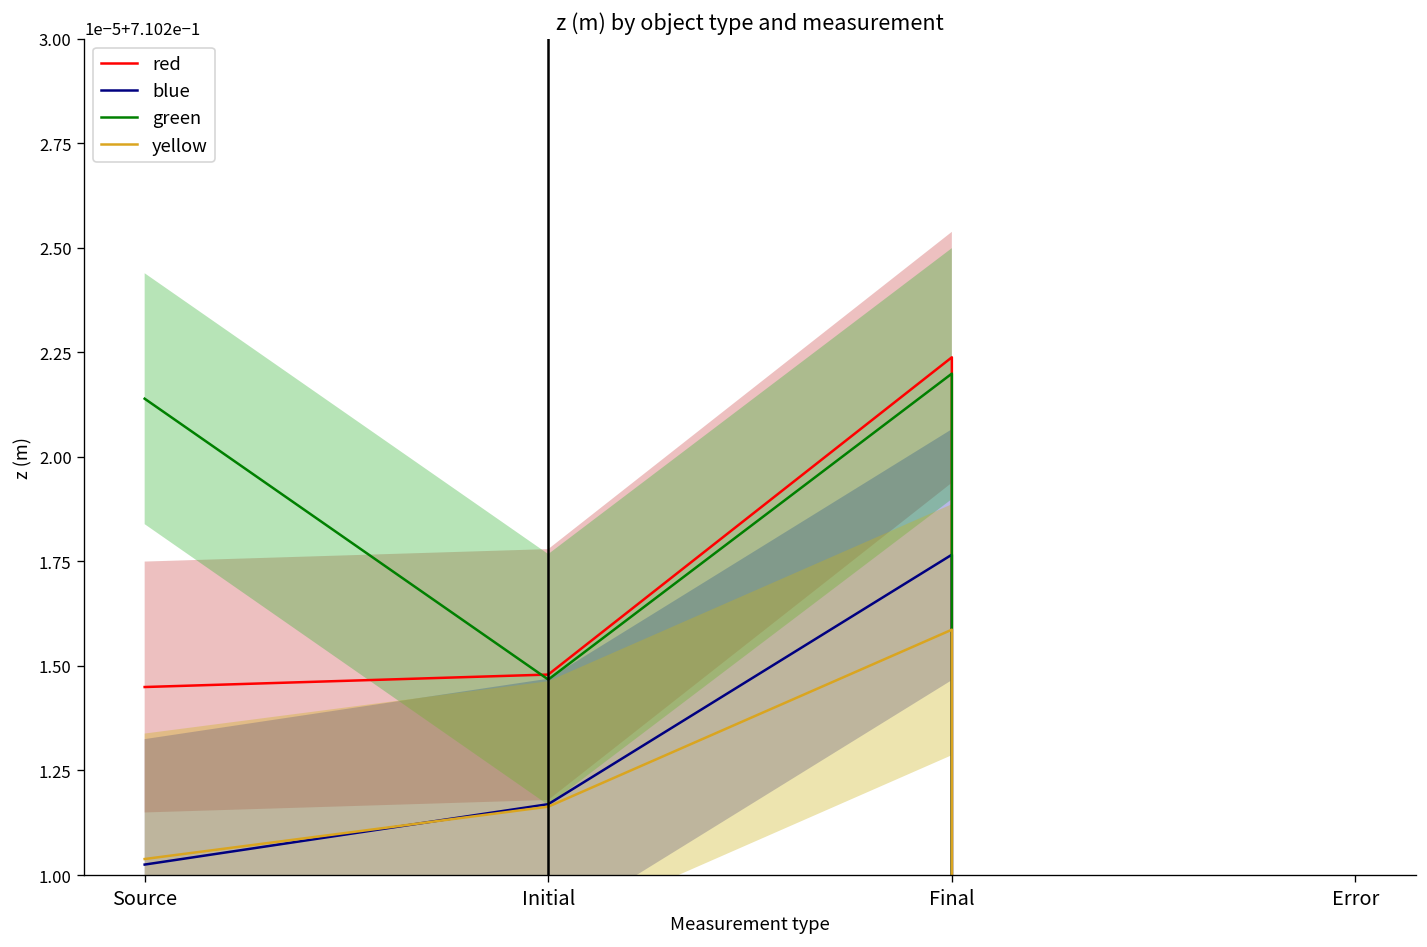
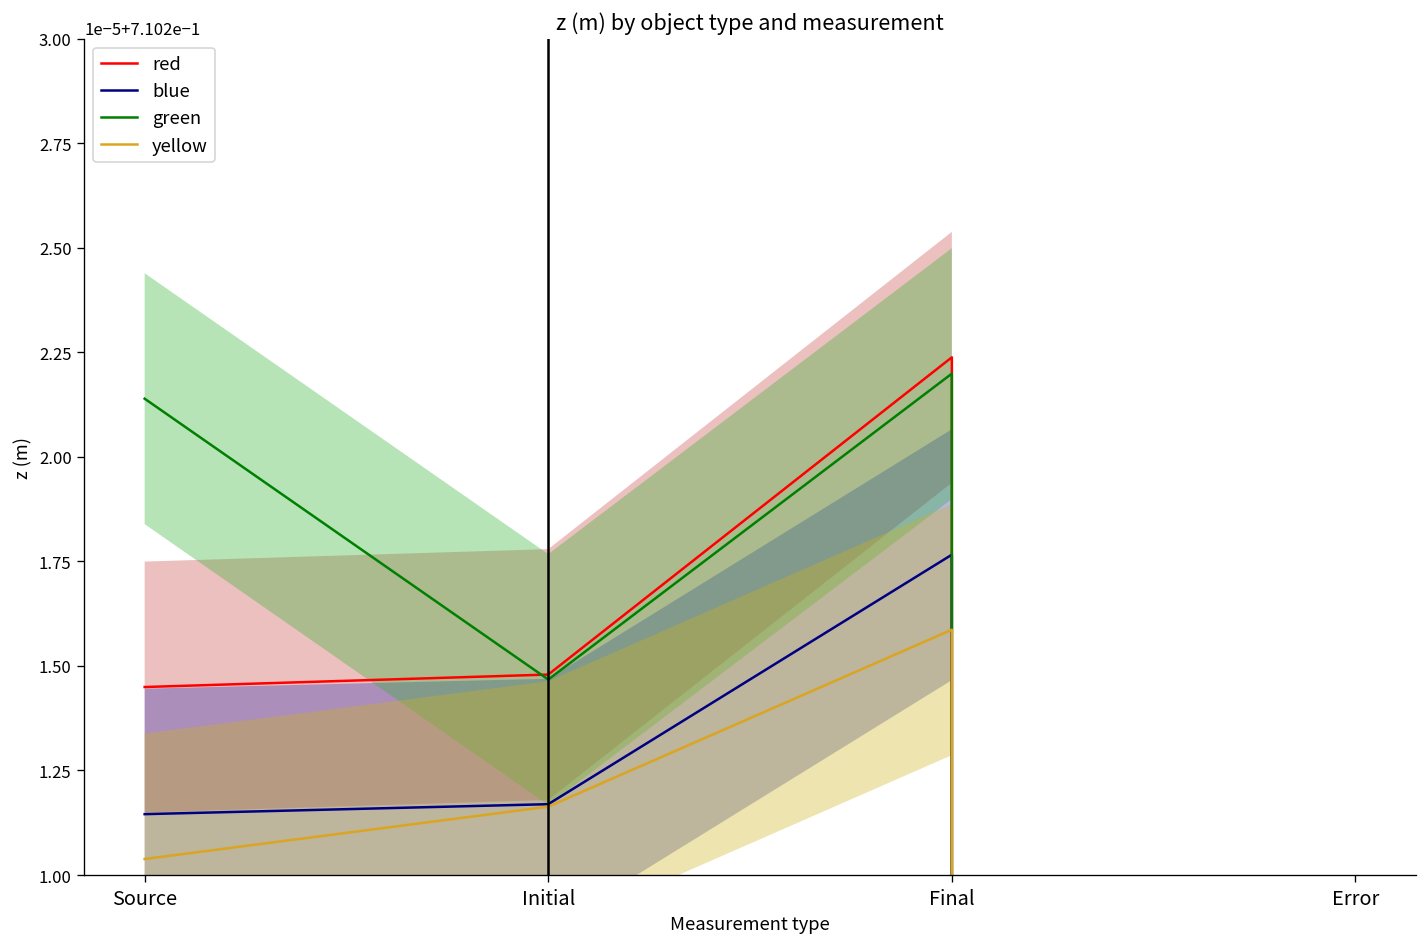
  {
    "red": {
      "Initial": 0.7102148,
      "Final": 0.7102224
    },
    "blue": {
-     "Source": 0.7102103,
+     "Source": 0.7102115,
      "Final": 0.7102177
    },
    "green": {
      "Source": 0.7102214,
      "Final": 0.7102220
    }
  }
